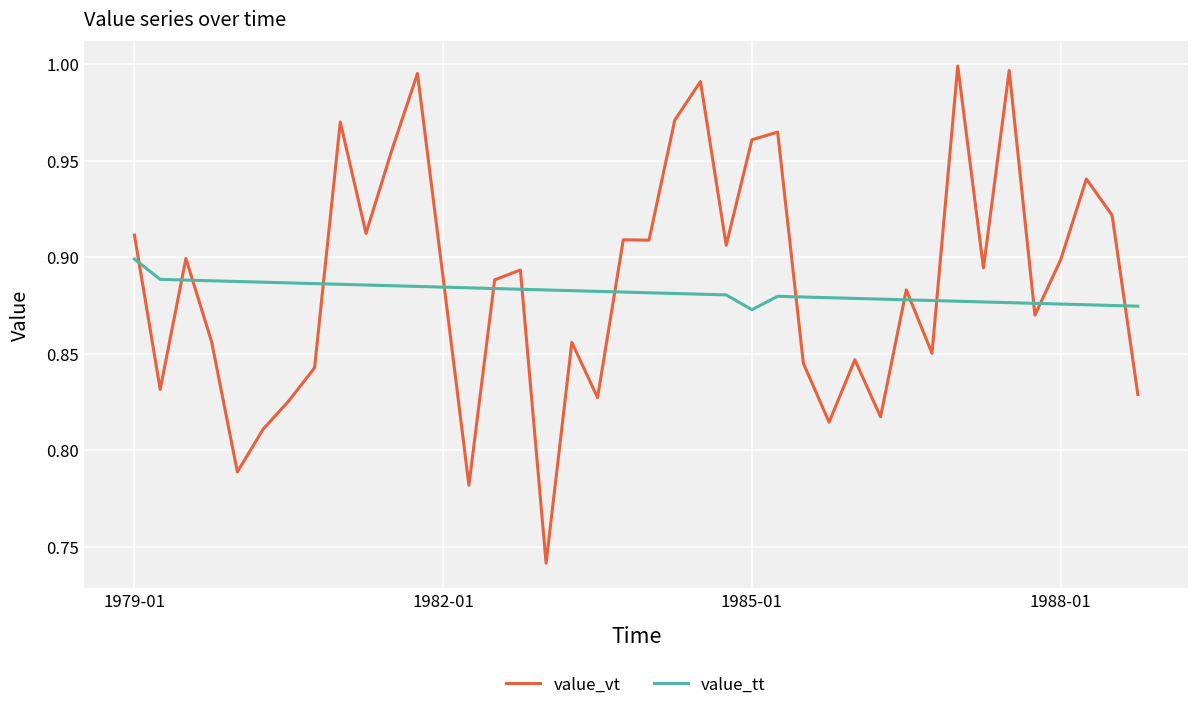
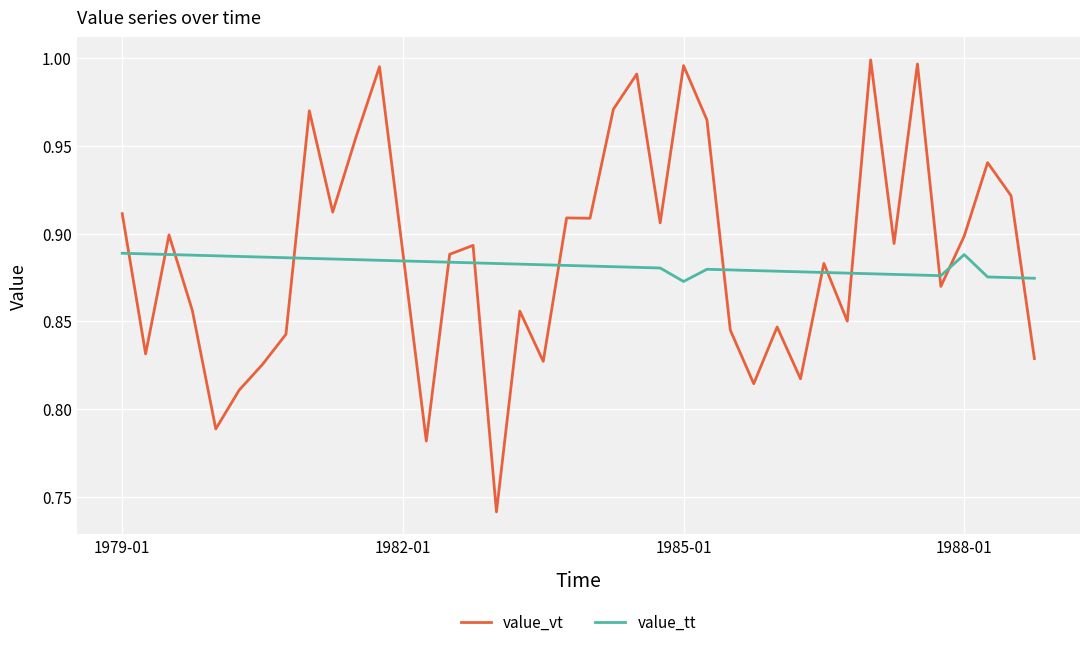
  {
    "value_vt": {
      "1979-01": 0.911,
      "1982-01": 0.889,
-     "1985-01": 0.961,
+     "1985-01": 0.996,
      "1988-01": 0.899
    },
    "value_tt": {
-     "1979-01": 0.899,
+     "1979-01": 0.889,
      "1982-01": 0.884,
      "1985-01": 0.873,
-     "1988-01": 0.876
+     "1988-01": 0.888
    }
  }
